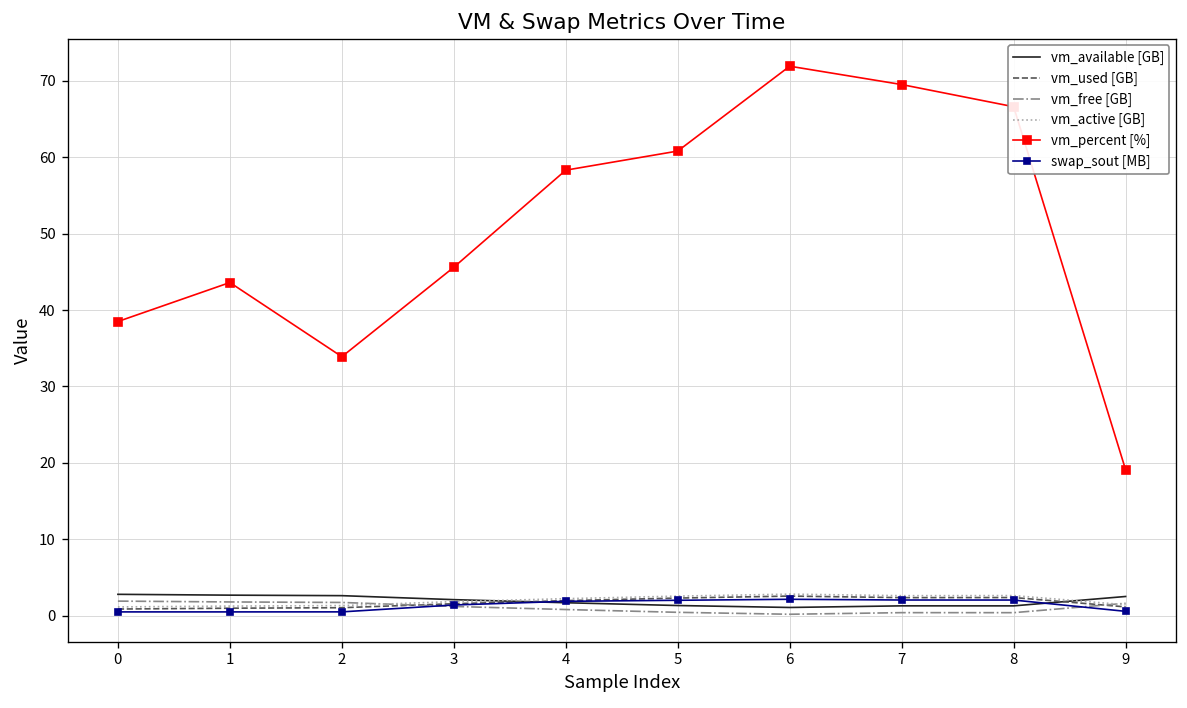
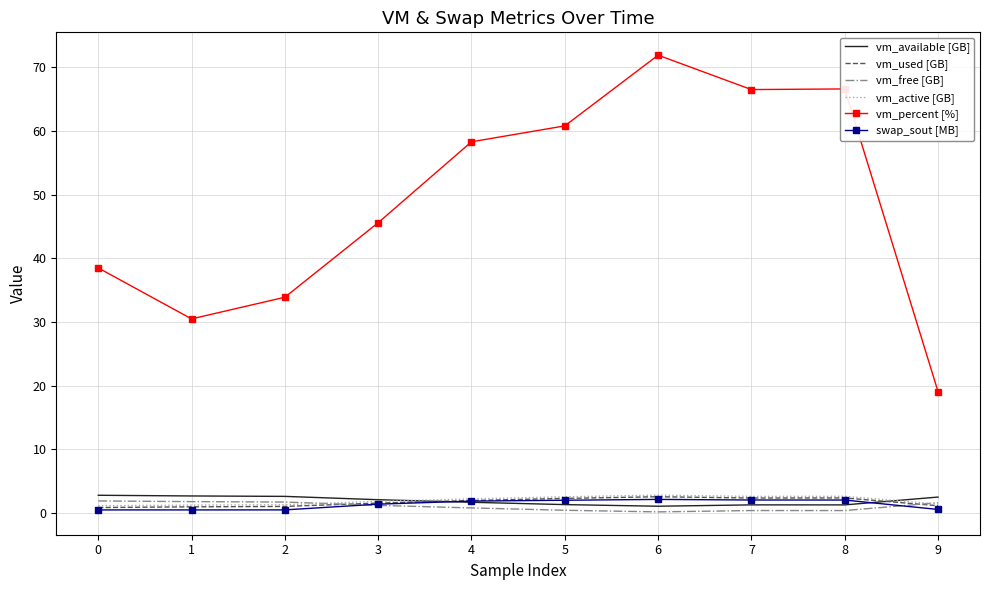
  {
    "vm_available [GB]": {
      "0": 3,
      "1": 3,
      "2": 3,
      "5": 1,
      "6": 1,
      "7": 1,
      "8": 1,
      "9": 3
    },
    "vm_percent [%]": {
      "0": 39,
-     "1": 44,
+     "1": 31,
      "2": 34,
      "3": 46,
      "4": 58,
      "5": 61,
      "6": 72,
-     "7": 70,
+     "7": 67,
      "9": 19
    },
    "swap_sout [MB]": {
      "1": 1,
      "2": 1,
      "6": 2,
      "9": 1
    }
  }
